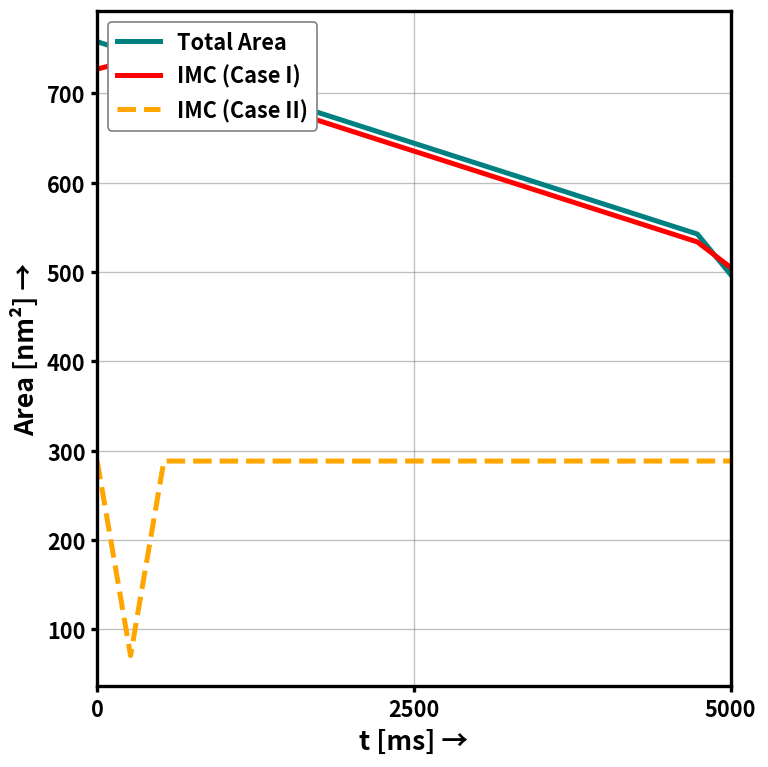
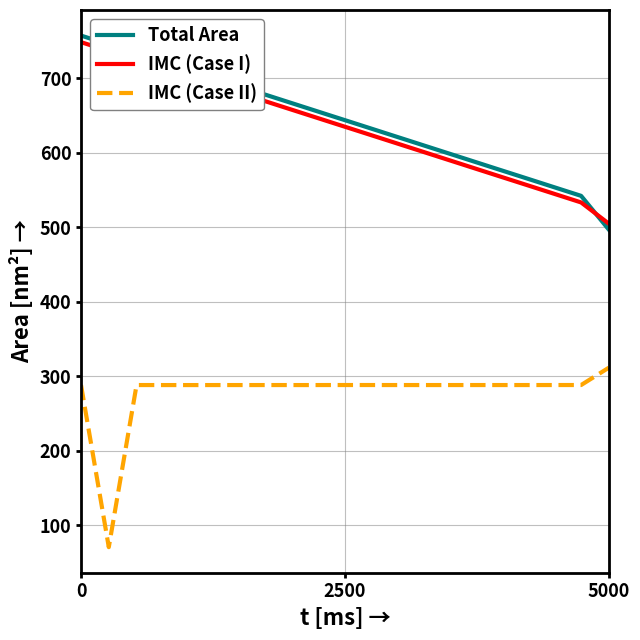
  {
    "Total Area": {
      "0": 760,
      "5000": 500
    },
    "IMC (Case I)": {
-     "0": 730,
+     "0": 750,
      "5000": 510
    },
    "IMC (Case II)": {
      "0": 290,
-     "5000": 290
+     "5000": 310
    }
  }
